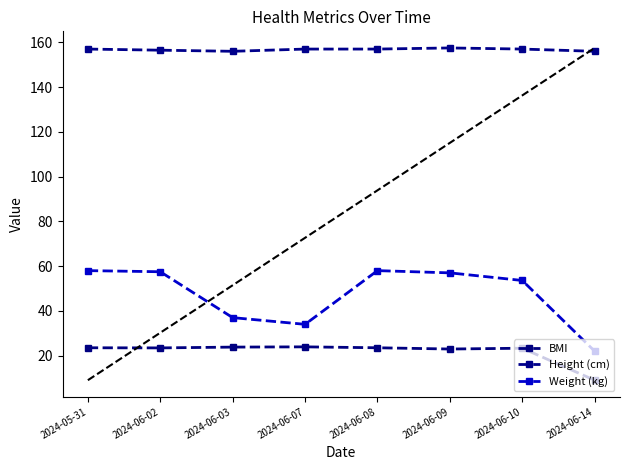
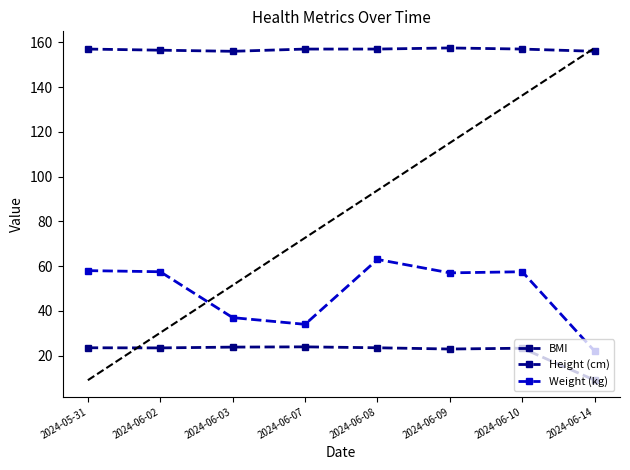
  {
    "Weight (kg)": {
      "2024-05-31": 58,
      "2024-06-02": 58,
      "2024-06-03": 37,
      "2024-06-07": 34,
-     "2024-06-08": 58,
+     "2024-06-08": 63,
      "2024-06-09": 57,
-     "2024-06-10": 54
+     "2024-06-10": 58
    }
  }
